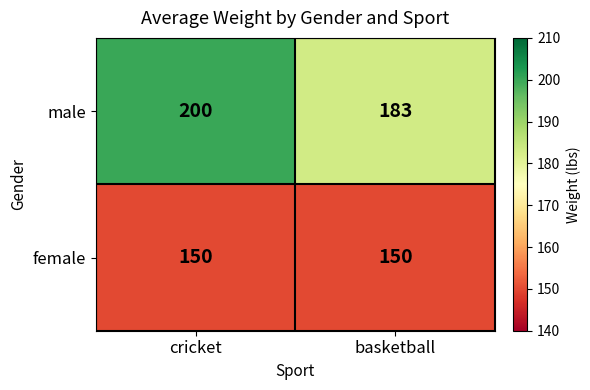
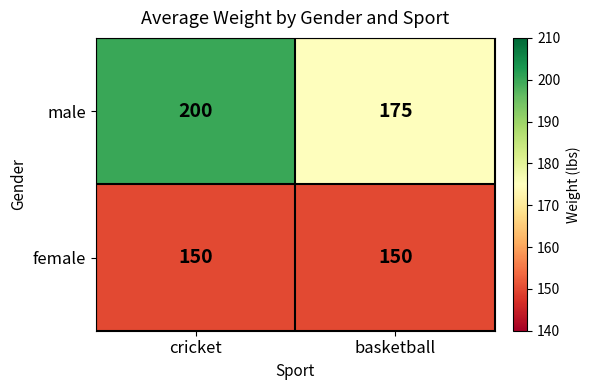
  {
    "male": {
      "cricket": 200,
-     "basketball": 183
+     "basketball": 175
    },
    "female": {
      "cricket": 150,
      "basketball": 150
    }
  }
